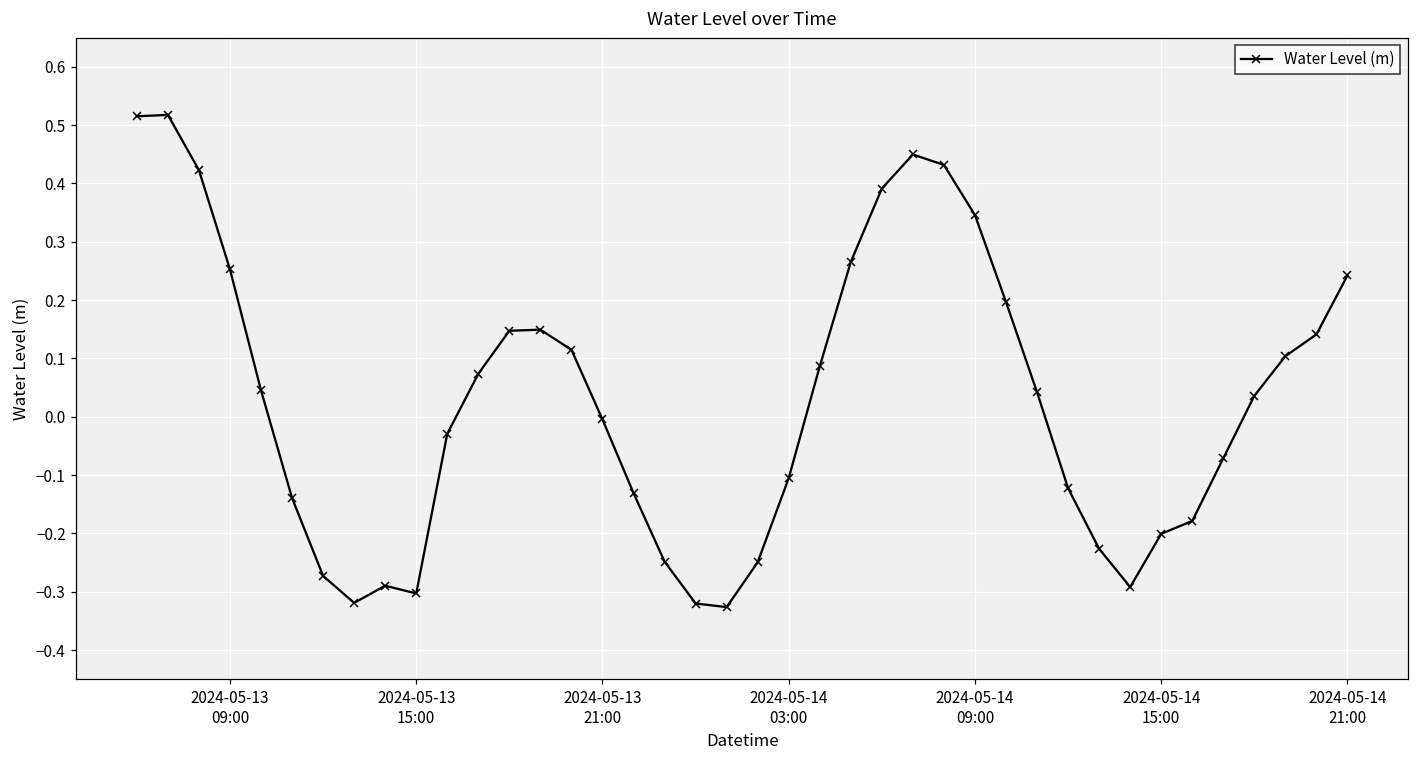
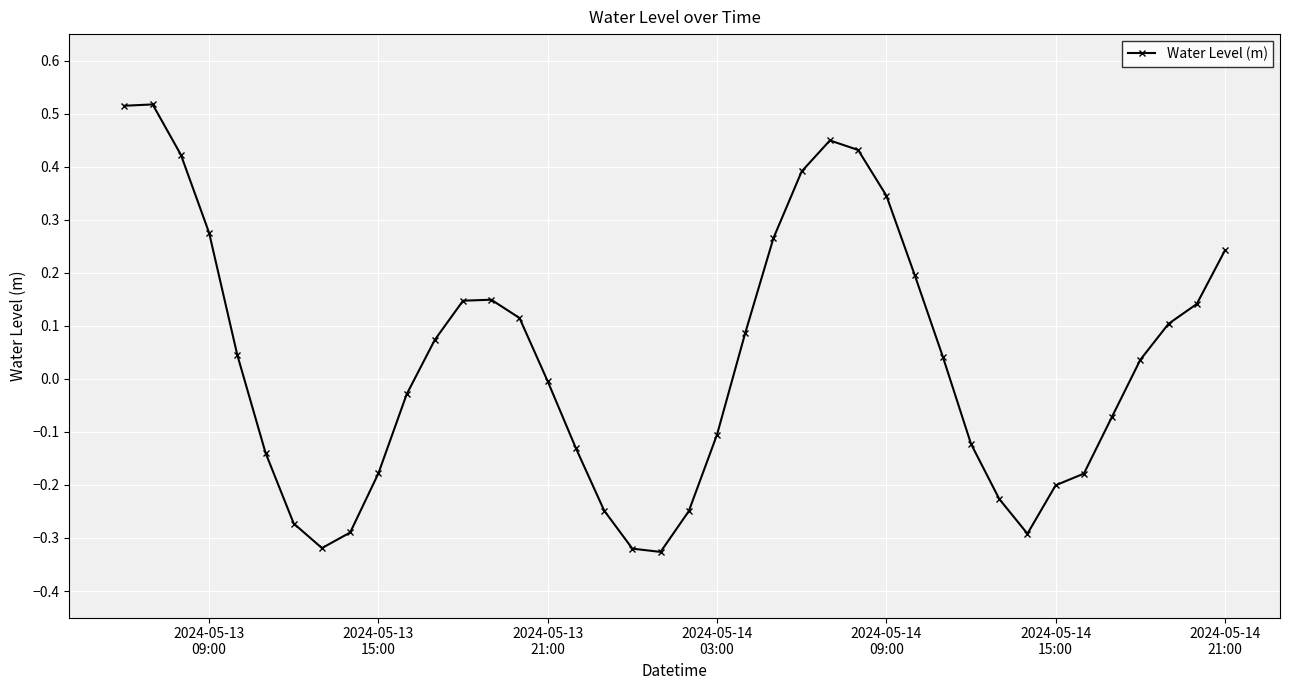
  {
-   "2024-05-13 09:00": 0.25,
-   "2024-05-13 15:00": -0.30,
+   "2024-05-13 09:00": 0.28,
+   "2024-05-13 15:00": -0.18,
    "2024-05-13 21:00": 0.00,
    "2024-05-14 03:00": -0.11,
    "2024-05-14 09:00": 0.35,
    "2024-05-14 15:00": -0.20,
    "2024-05-14 21:00": 0.24
  }
